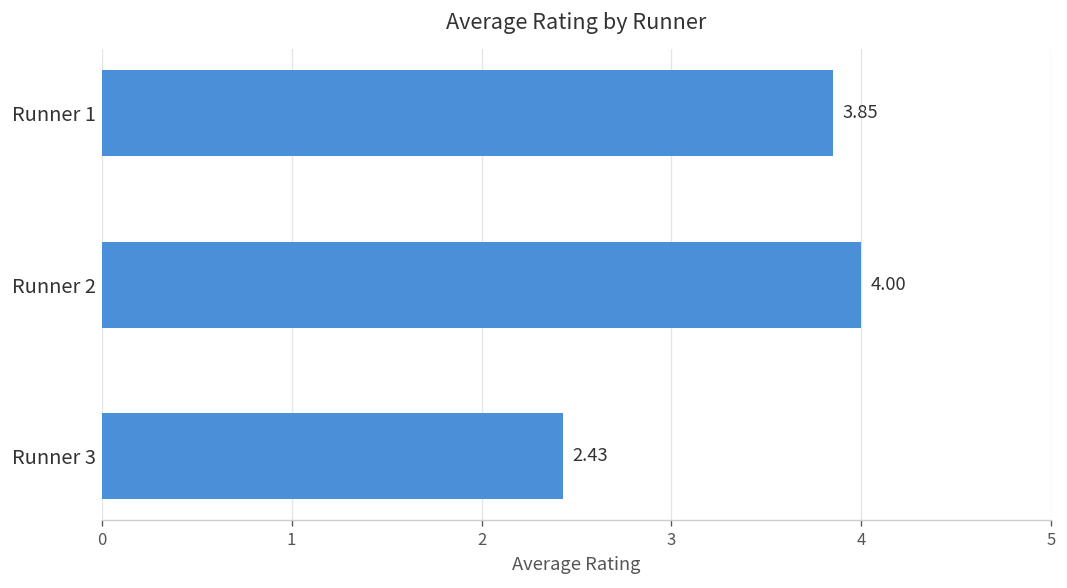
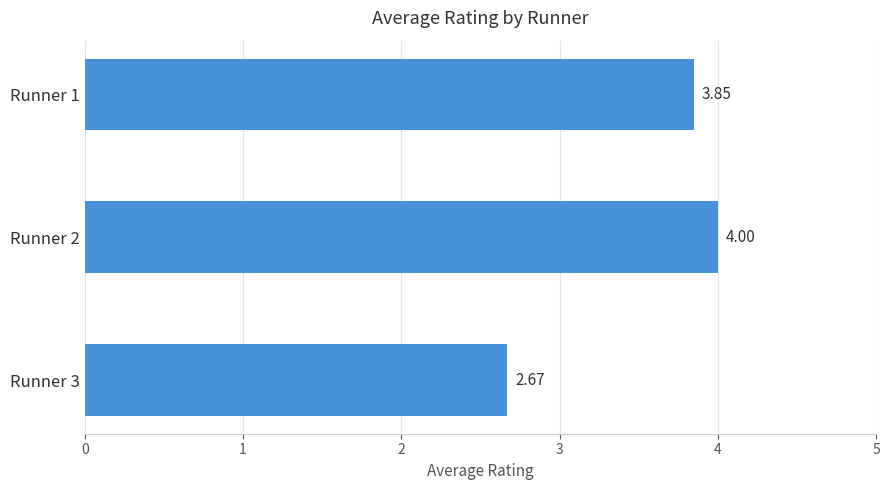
  {
    "Runner 1": 3.85,
    "Runner 2": 4.00,
-   "Runner 3": 2.43
+   "Runner 3": 2.67
  }
